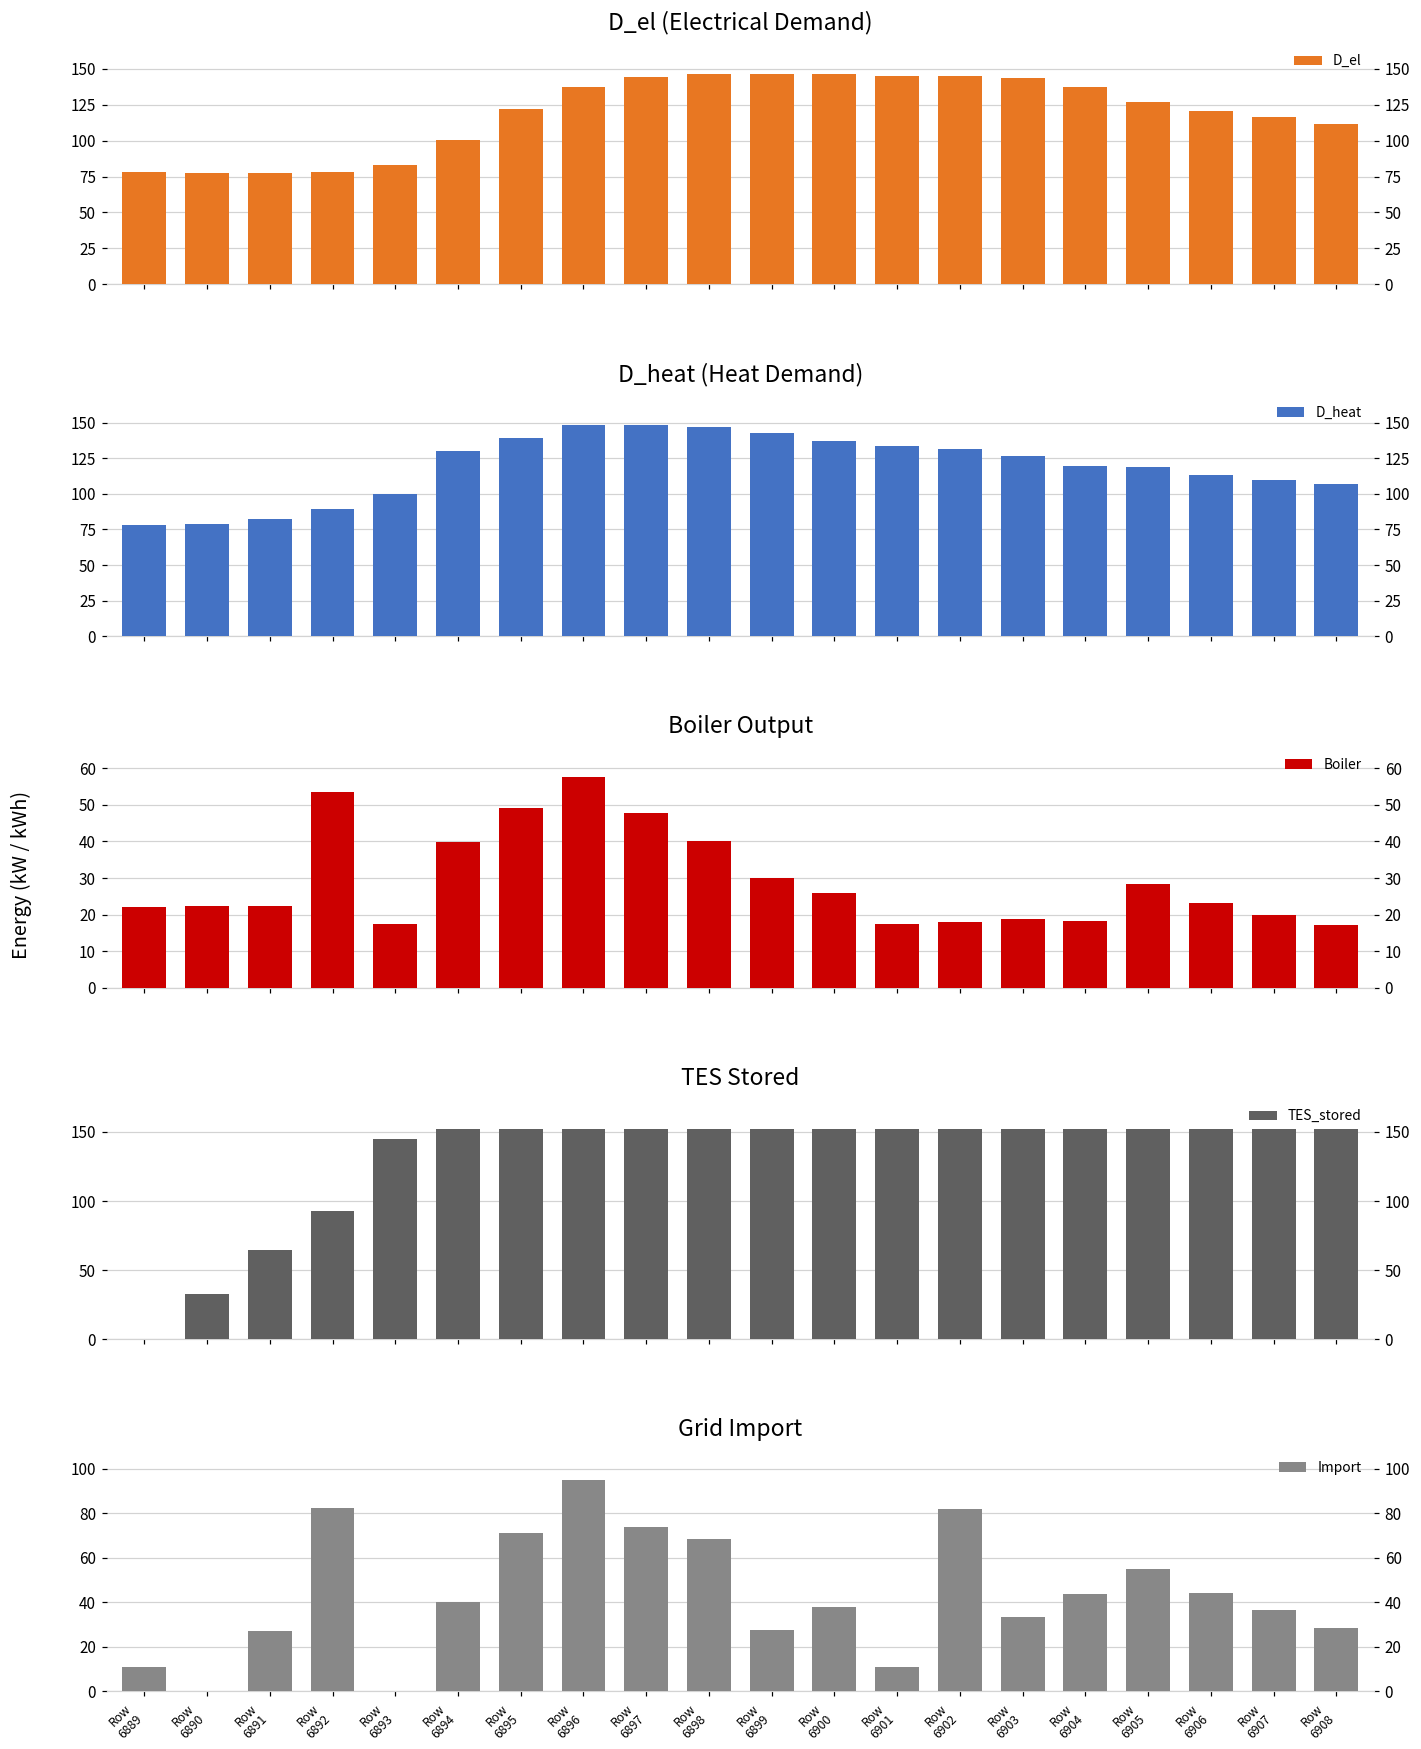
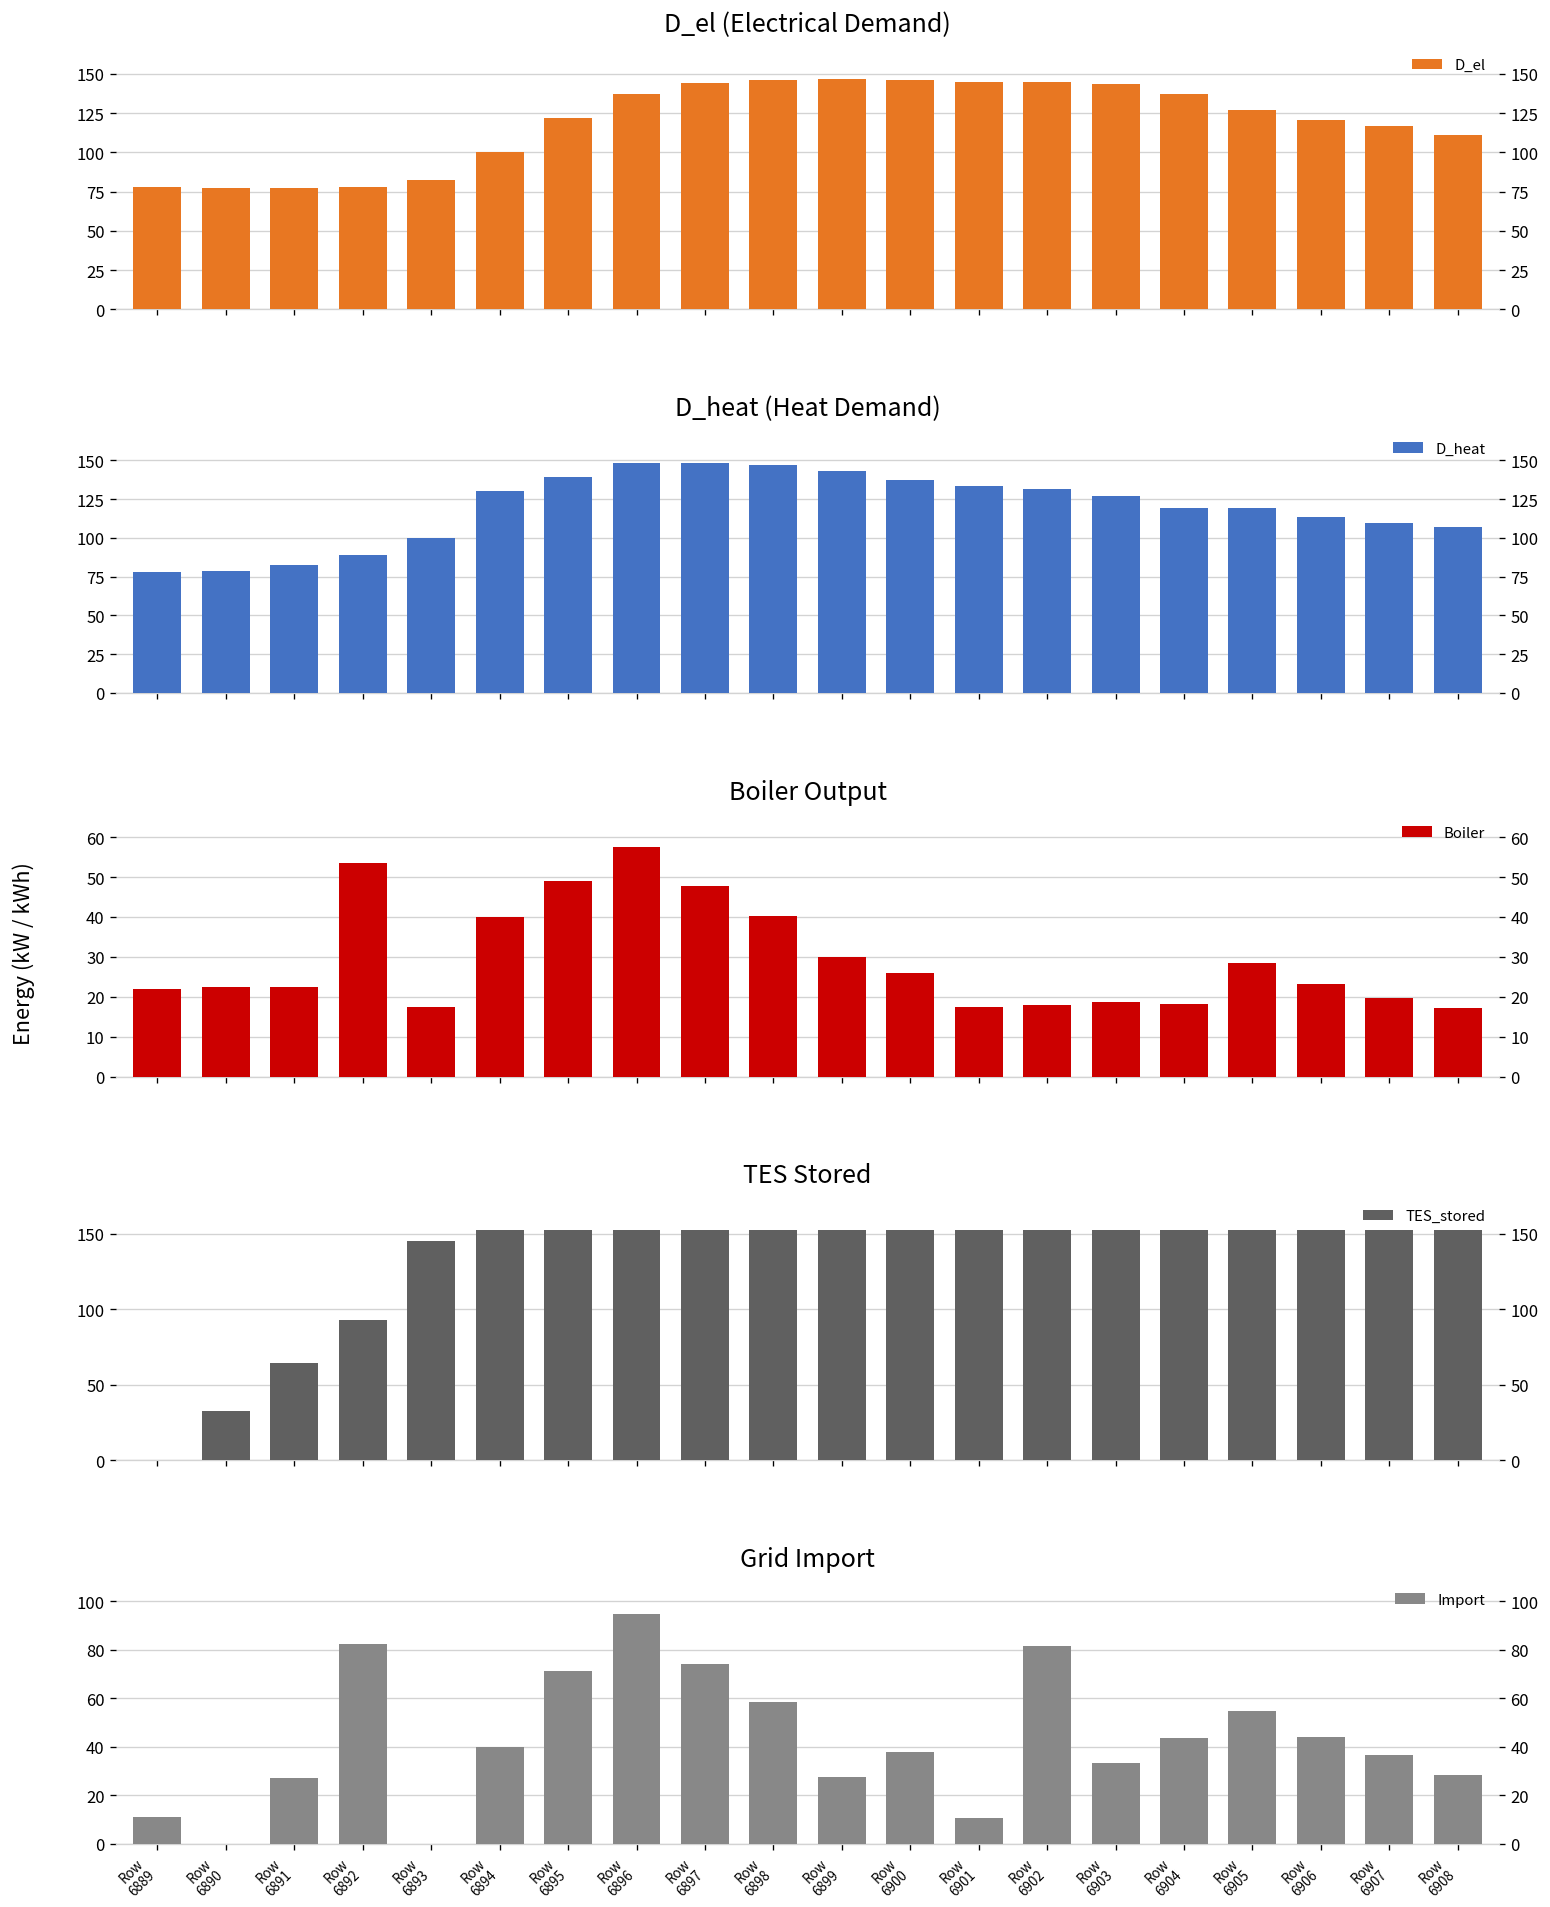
  {
    "Grid Import": {
      "Row 6889": 11,
      "Row 6890": 0,
      "Row 6891": 27,
      "Row 6892": 82,
      "Row 6893": 0,
      "Row 6894": 40,
      "Row 6895": 71,
      "Row 6896": 95,
      "Row 6897": 74,
-     "Row 6898": 68,
+     "Row 6898": 58,
      "Row 6899": 28,
      "Row 6900": 38,
      "Row 6901": 11,
      "Row 6902": 82,
      "Row 6903": 33,
      "Row 6904": 44,
      "Row 6905": 55,
      "Row 6906": 44,
      "Row 6907": 36,
      "Row 6908": 28
    }
  }
